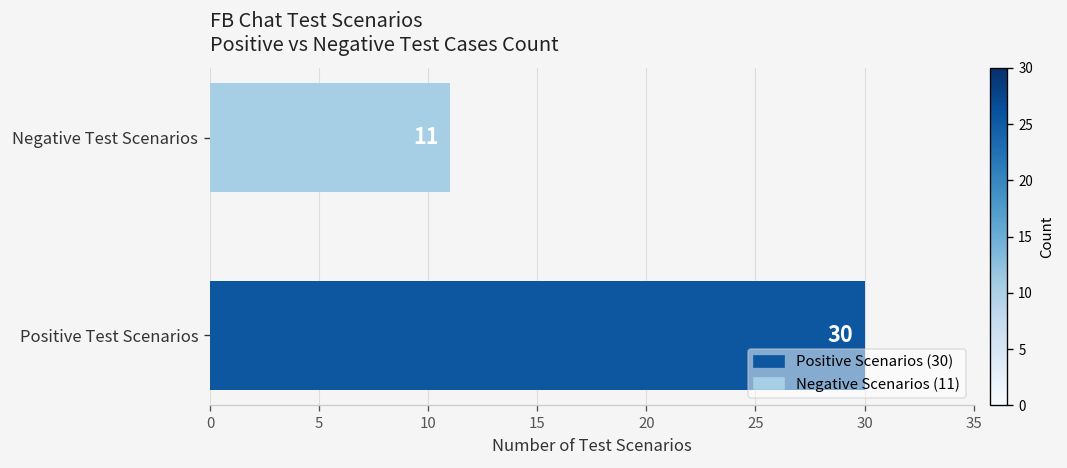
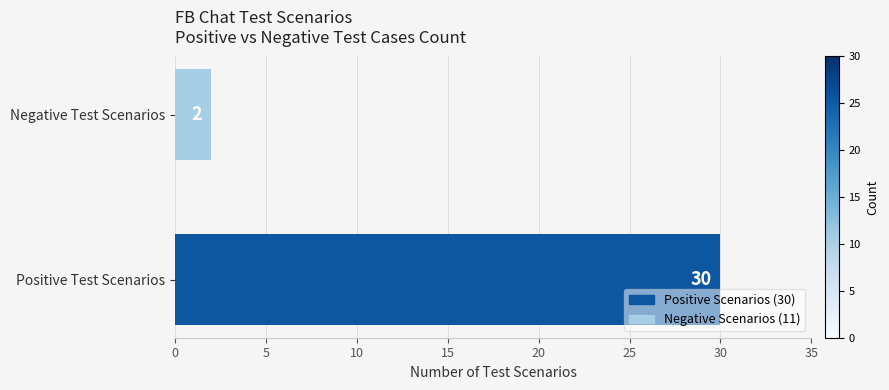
  {
-   "Negative Test Scenarios": 11
+   "Negative Test Scenarios": 2
  }
